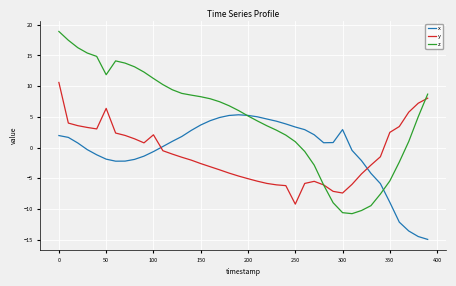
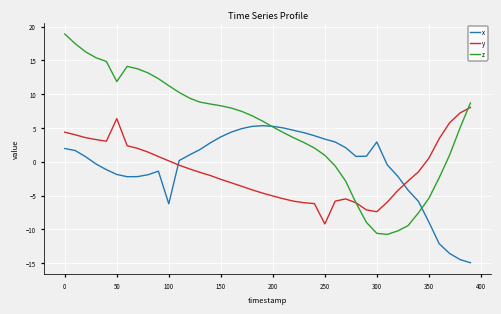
  {
    "x": {
      "0": 2,
      "50": -2,
-     "100": -1,
+     "100": -6,
      "150": 4,
      "250": 3,
      "300": 3,
      "350": -9
    },
    "y": {
-     "0": 11,
+     "0": 4,
      "50": 6,
-     "100": 2,
+     "100": 0,
      "150": -3,
      "200": -5,
      "250": -9,
      "300": -7,
-     "350": 2
+     "350": 1
    },
    "z": {
      "0": 19,
      "50": 12,
      "100": 11,
      "150": 8,
      "250": 1,
      "300": -11,
      "350": -5
    }
  }
